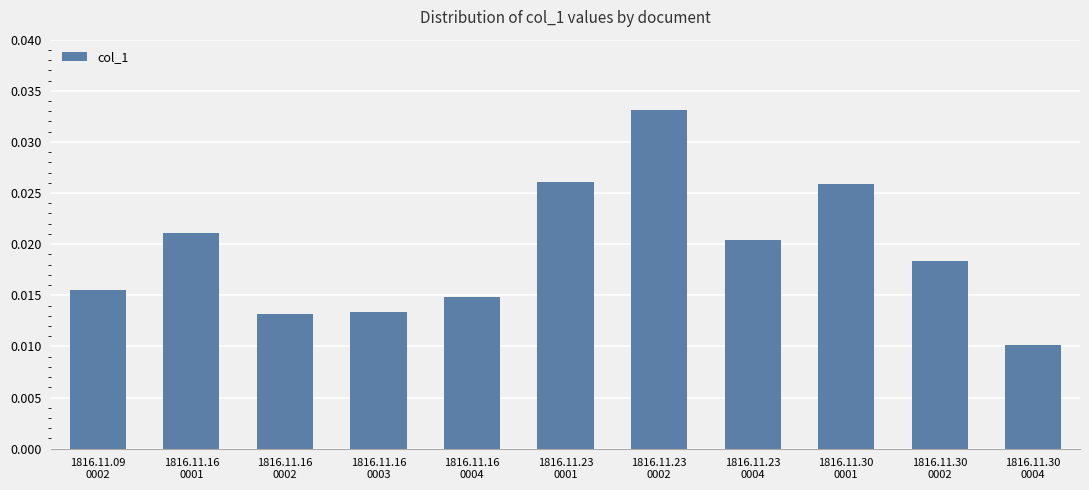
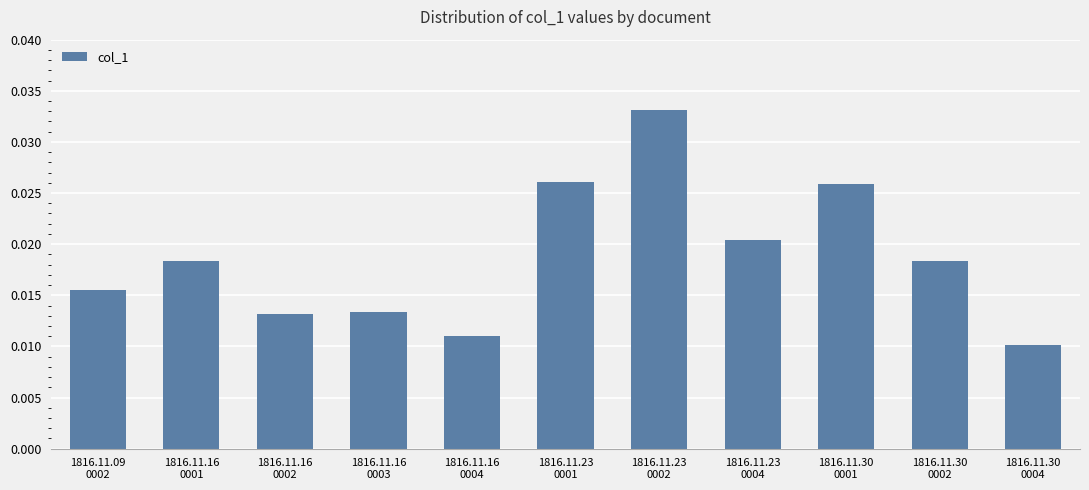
  {
    "1816.11.09 0002": 0.0155,
-   "1816.11.16 0001": 0.0211,
+   "1816.11.16 0001": 0.0183,
    "1816.11.16 0002": 0.0131,
    "1816.11.16 0003": 0.0133,
-   "1816.11.16 0004": 0.0148,
+   "1816.11.16 0004": 0.0110,
    "1816.11.23 0001": 0.0261,
    "1816.11.23 0002": 0.0332,
    "1816.11.23 0004": 0.0204,
    "1816.11.30 0001": 0.0259,
    "1816.11.30 0002": 0.0183,
    "1816.11.30 0004": 0.0102
  }
